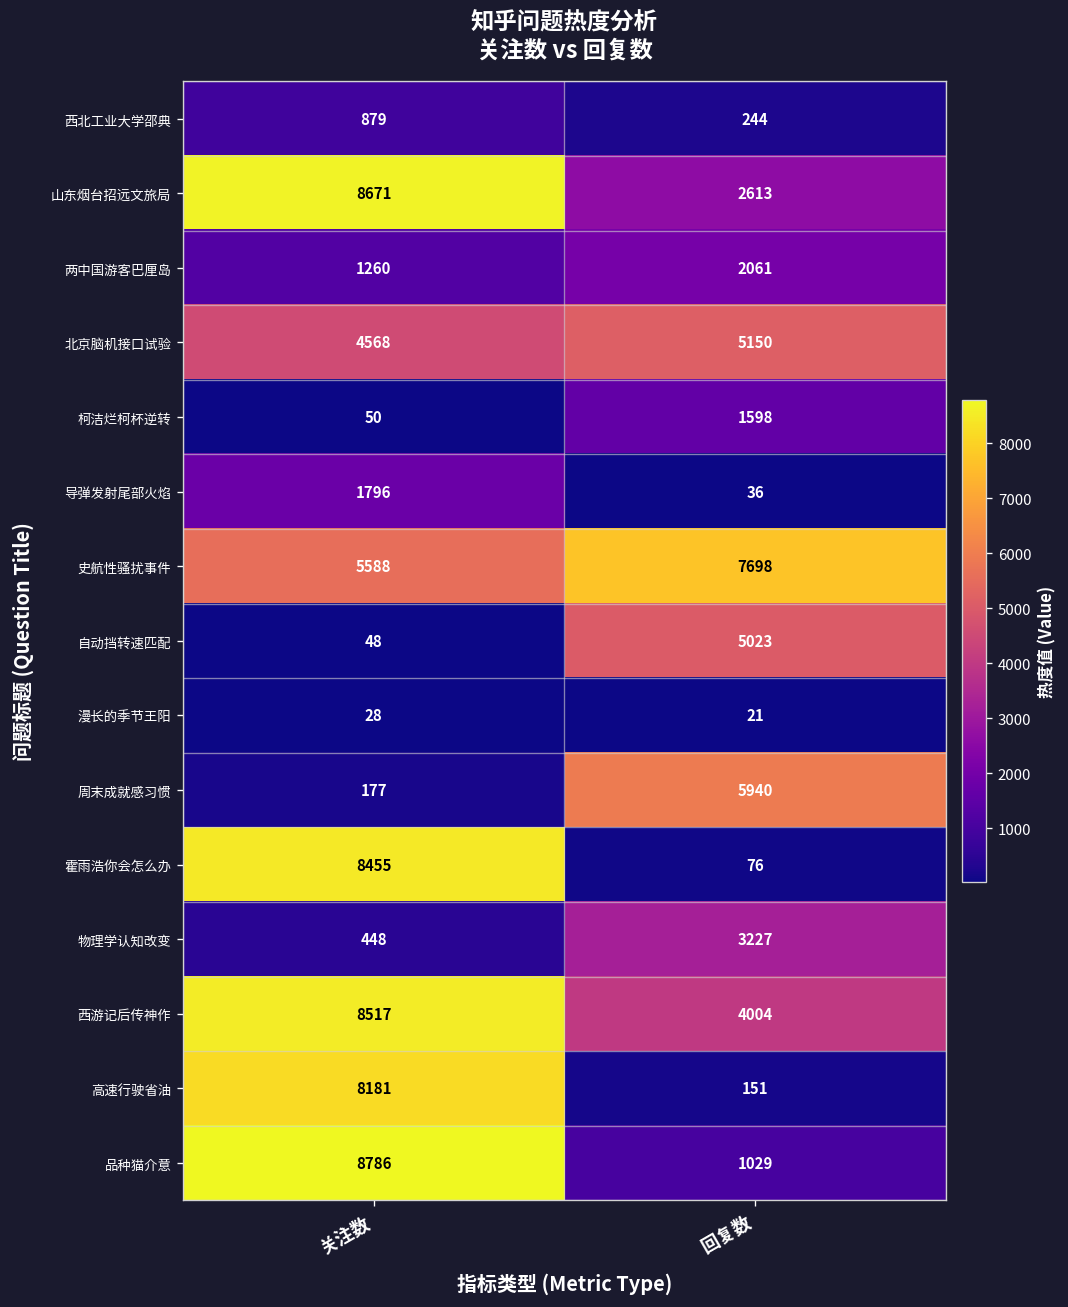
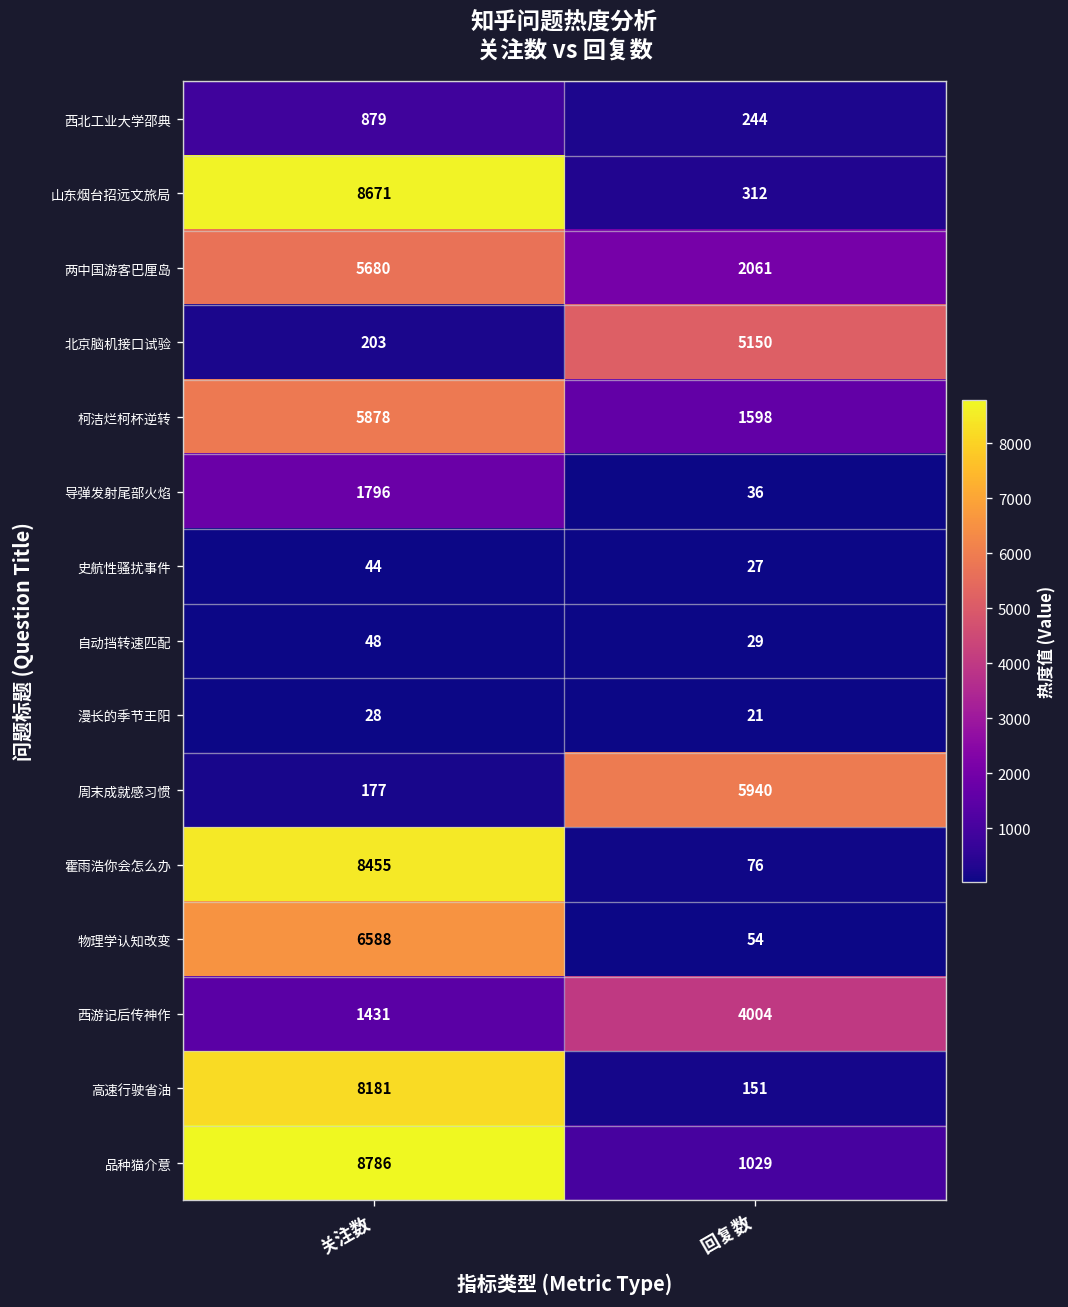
  {
    "西北工业大学邵典": {
      "关注数": 879,
      "回复数": 244
    },
    "山东烟台招远文旅局": {
      "关注数": 8671,
-     "回复数": 2613
+     "回复数": 312
    },
    "两中国游客巴厘岛": {
-     "关注数": 1260,
+     "关注数": 5680,
      "回复数": 2061
    },
    "北京脑机接口试验": {
-     "关注数": 4568,
+     "关注数": 203,
      "回复数": 5150
    },
    "柯洁烂柯杯逆转": {
-     "关注数": 50,
+     "关注数": 5878,
      "回复数": 1598
    },
    "导弹发射尾部火焰": {
      "关注数": 1796,
      "回复数": 36
    },
    "史航性骚扰事件": {
-     "关注数": 5588,
-     "回复数": 7698
+     "关注数": 44,
+     "回复数": 27
    },
    "自动挡转速匹配": {
      "关注数": 48,
-     "回复数": 5023
+     "回复数": 29
    },
    "漫长的季节王阳": {
      "关注数": 28,
      "回复数": 21
    },
    "周末成就感习惯": {
      "关注数": 177,
      "回复数": 5940
    },
    "霍雨浩你会怎么办": {
      "关注数": 8455,
      "回复数": 76
    },
    "物理学认知改变": {
-     "关注数": 448,
-     "回复数": 3227
+     "关注数": 6588,
+     "回复数": 54
    },
    "西游记后传神作": {
-     "关注数": 8517,
+     "关注数": 1431,
      "回复数": 4004
    },
    "高速行驶省油": {
      "关注数": 8181,
      "回复数": 151
    },
    "品种猫介意": {
      "关注数": 8786,
      "回复数": 1029
    }
  }
